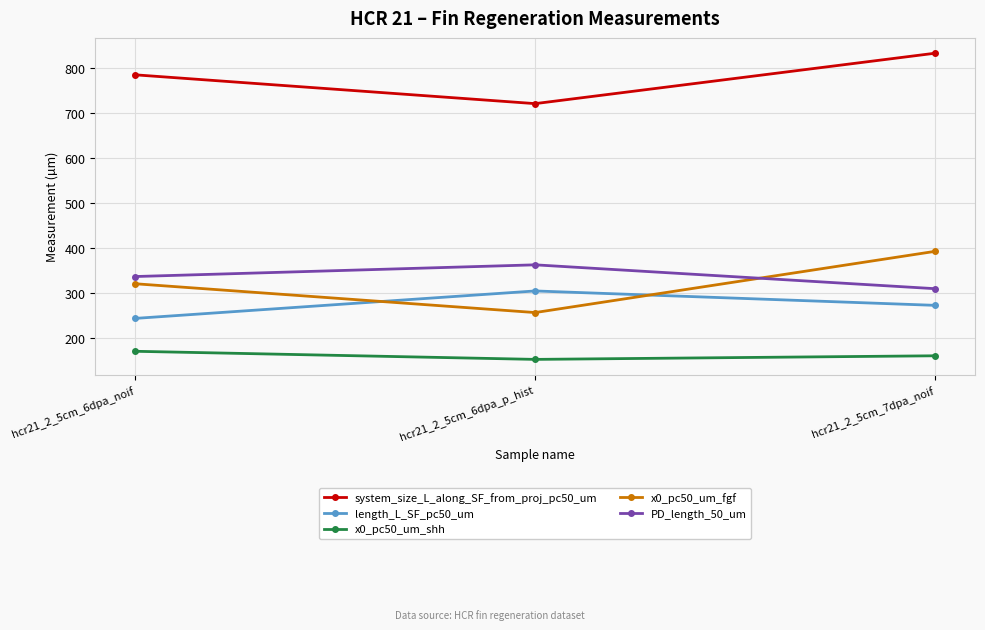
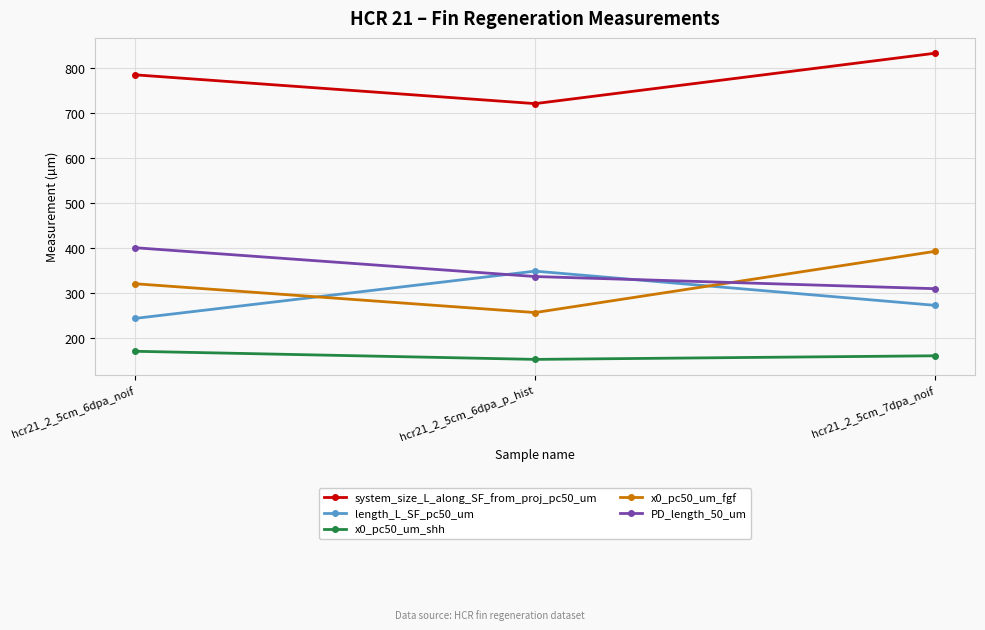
  {
    "system_size_L_along_SF_from_proj_pc50_um": {
      "hcr21_2_5cm_6dpa_noif": 780,
      "hcr21_2_5cm_6dpa_p_hist": 720,
      "hcr21_2_5cm_7dpa_noif": 830
    },
    "length_L_SF_pc50_um": {
      "hcr21_2_5cm_6dpa_noif": 240,
-     "hcr21_2_5cm_6dpa_p_hist": 300,
+     "hcr21_2_5cm_6dpa_p_hist": 350,
      "hcr21_2_5cm_7dpa_noif": 270
    },
    "x0_pc50_um_shh": {
      "hcr21_2_5cm_6dpa_noif": 170,
      "hcr21_2_5cm_6dpa_p_hist": 150,
      "hcr21_2_5cm_7dpa_noif": 160
    },
    "x0_pc50_um_fgf": {
      "hcr21_2_5cm_6dpa_noif": 320,
      "hcr21_2_5cm_6dpa_p_hist": 260,
      "hcr21_2_5cm_7dpa_noif": 390
    },
    "PD_length_50_um": {
-     "hcr21_2_5cm_6dpa_noif": 340,
-     "hcr21_2_5cm_6dpa_p_hist": 360,
+     "hcr21_2_5cm_6dpa_noif": 400,
+     "hcr21_2_5cm_6dpa_p_hist": 340,
      "hcr21_2_5cm_7dpa_noif": 310
    }
  }
